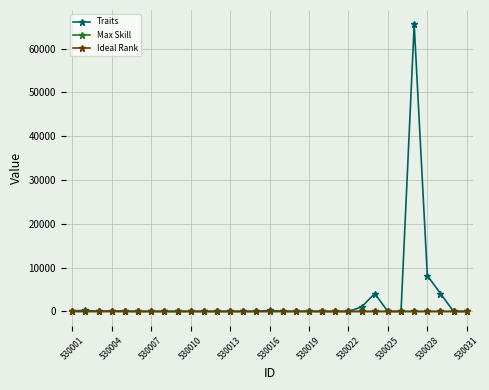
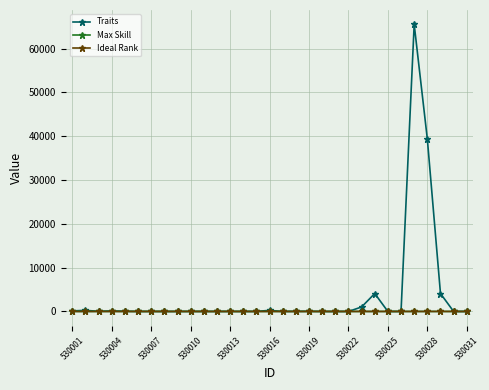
  {
    "Traits": {
-     "530028": 8000
+     "530028": 39000
    }
  }
